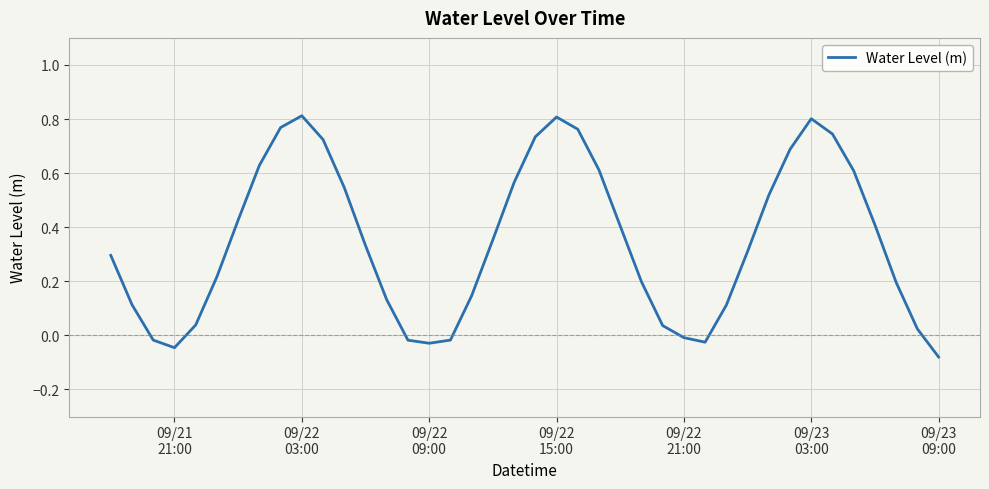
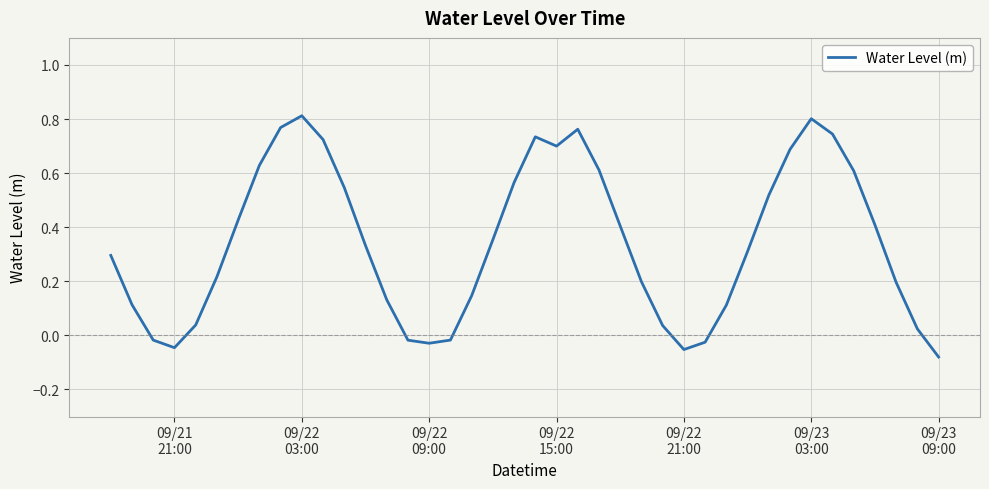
  {
    "09/21 21:00": -0.05,
    "09/22 03:00": 0.81,
    "09/22 09:00": -0.03,
-   "09/22 15:00": 0.81,
-   "09/22 21:00": -0.01,
+   "09/22 15:00": 0.70,
+   "09/22 21:00": -0.05,
    "09/23 03:00": 0.80,
    "09/23 09:00": -0.08
  }
